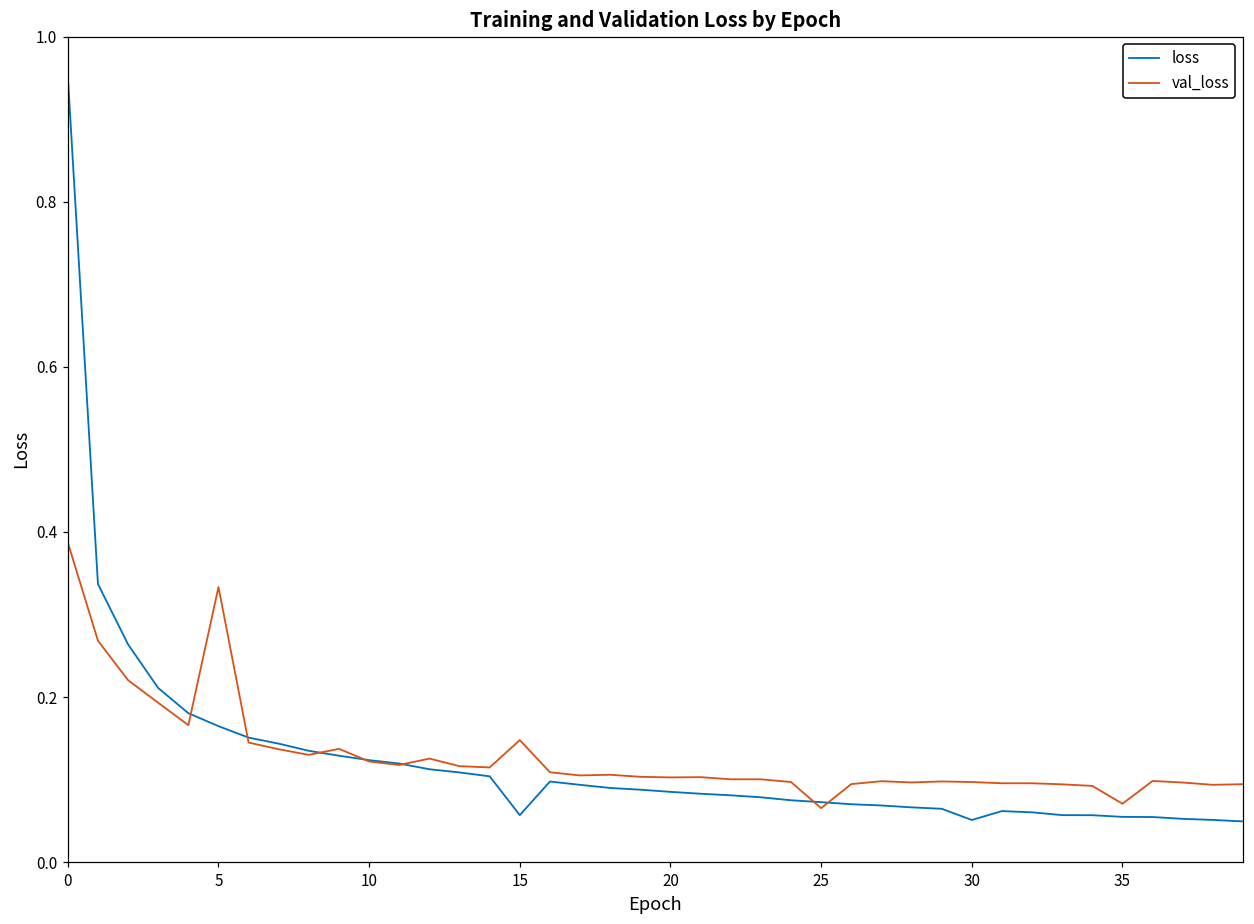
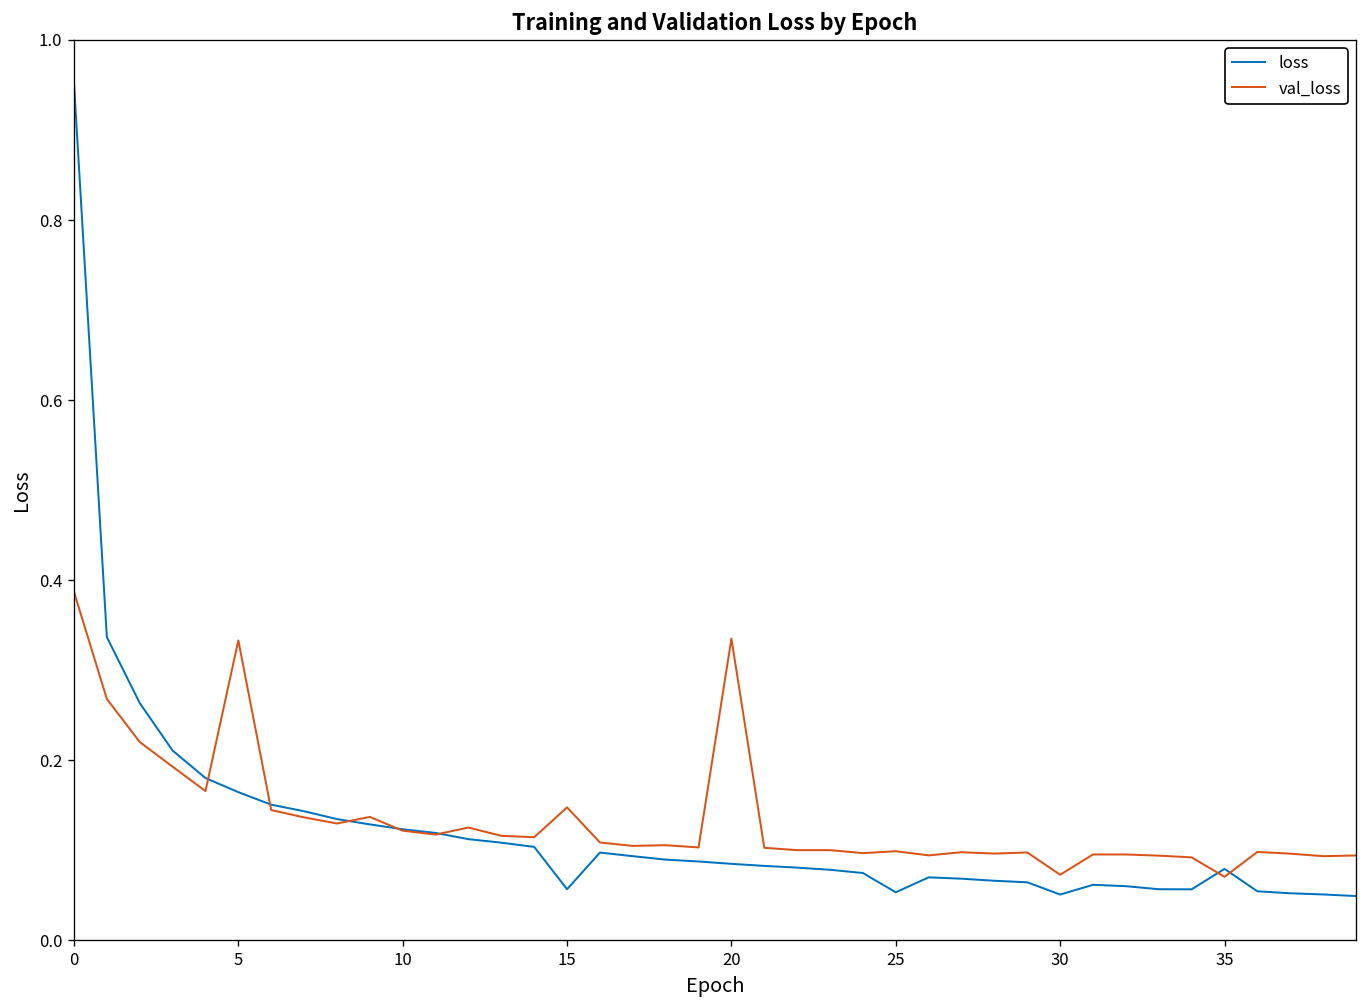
  {
    "loss": {
      "0": 0.95,
      "5": 0.16,
      "15": 0.06,
      "20": 0.09,
-     "25": 0.07,
+     "25": 0.05,
      "30": 0.05,
-     "35": 0.05
+     "35": 0.08
    },
    "val_loss": {
      "0": 0.39,
      "5": 0.33,
      "15": 0.15,
-     "20": 0.10,
-     "25": 0.07,
-     "30": 0.10,
+     "20": 0.34,
+     "25": 0.10,
+     "30": 0.07,
      "35": 0.07
    }
  }
